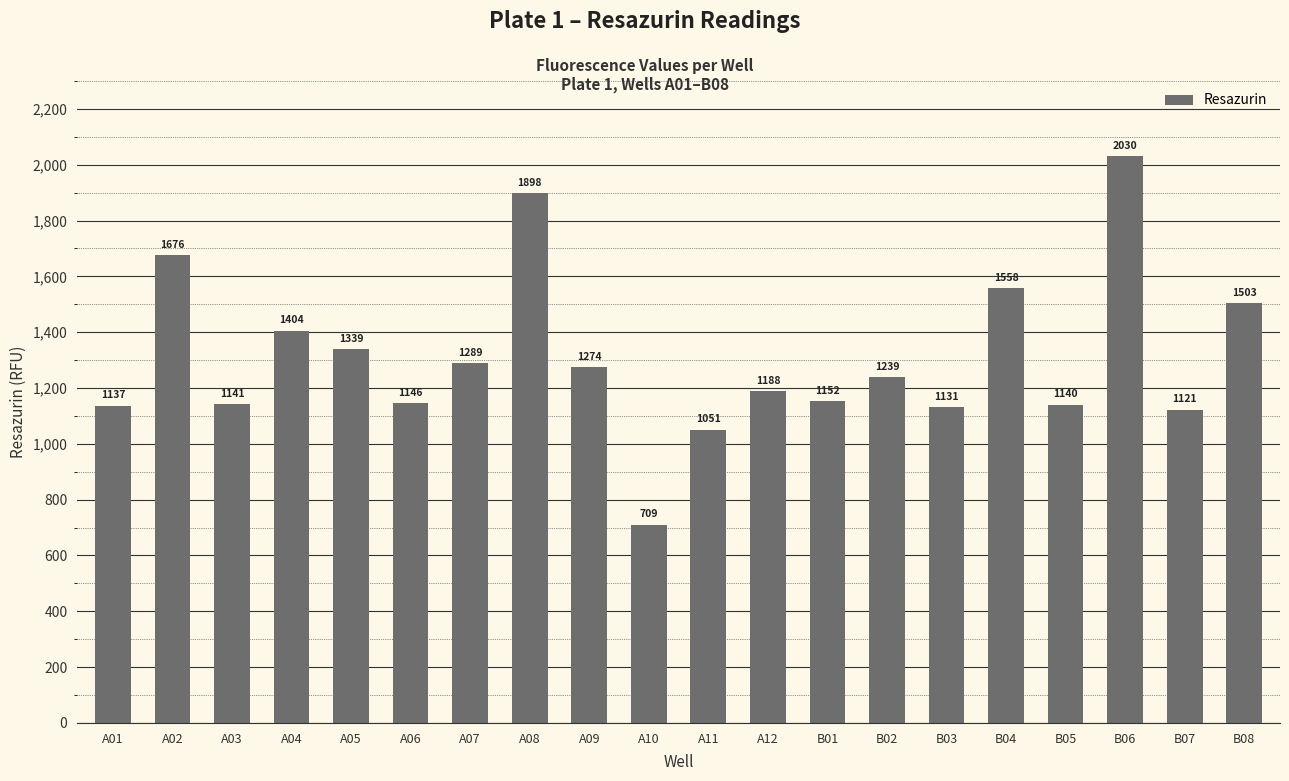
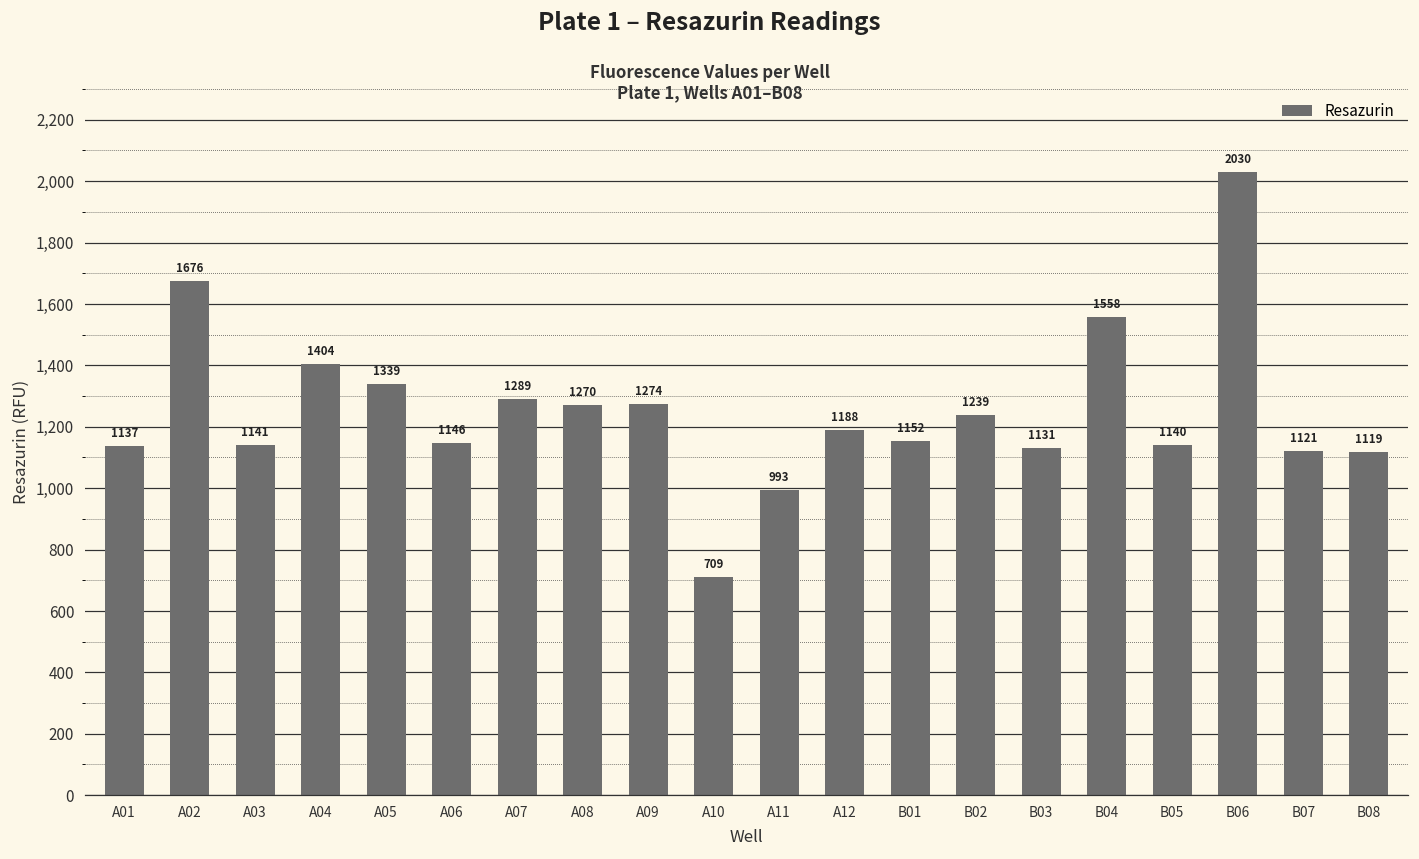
  {
    "A01": 1137,
    "A02": 1676,
    "A03": 1141,
    "A04": 1404,
    "A05": 1339,
    "A06": 1146,
    "A07": 1289,
-   "A08": 1898,
+   "A08": 1270,
    "A09": 1274,
    "A10": 709,
-   "A11": 1051,
+   "A11": 993,
    "A12": 1188,
    "B01": 1152,
    "B02": 1239,
    "B03": 1131,
    "B04": 1558,
    "B05": 1140,
    "B06": 2030,
    "B07": 1121,
-   "B08": 1503
+   "B08": 1119
  }
